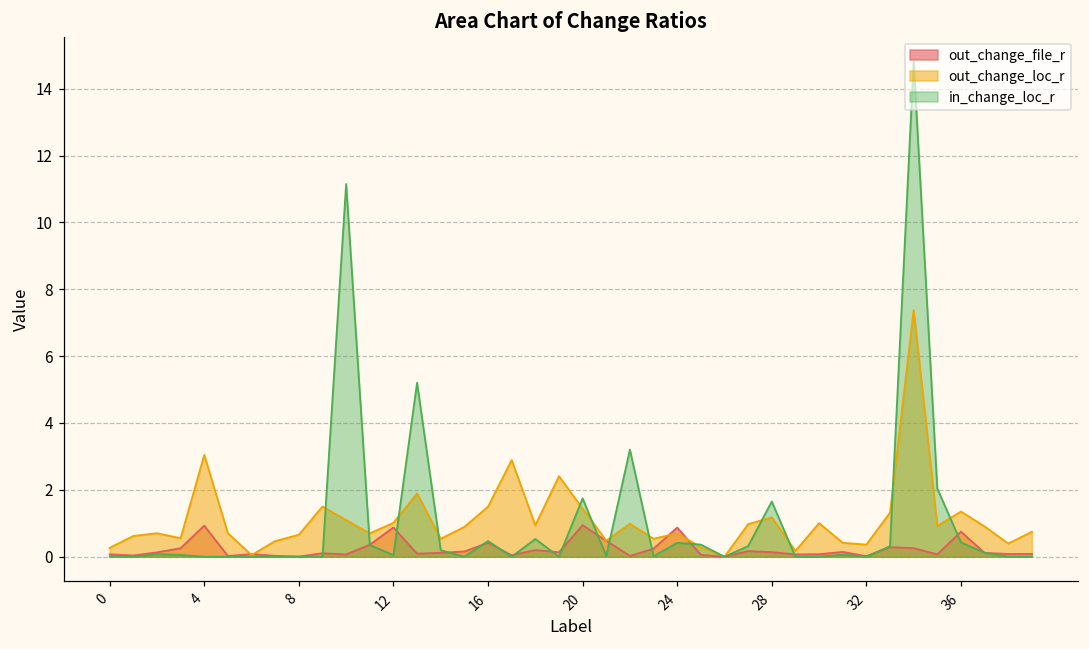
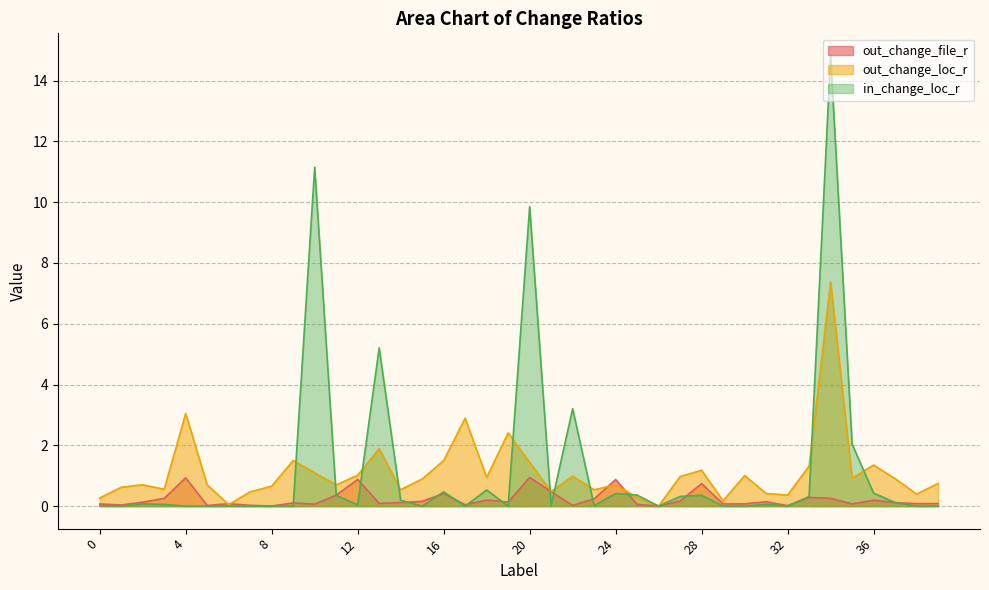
  {
    "out_change_file_r": {
      "4": 0.9,
      "12": 0.9,
      "20": 0.9,
      "24": 0.9,
-     "28": 0.1,
-     "36": 0.7
+     "28": 0.7,
+     "36": 0.2
    },
    "out_change_loc_r": {
      "0": 0.3,
      "4": 3.0,
      "8": 0.7,
      "12": 1.0,
      "16": 1.5,
      "20": 1.4,
      "24": 0.7,
      "28": 1.2,
      "32": 0.4,
      "36": 1.4
    },
    "in_change_loc_r": {
      "4": 0.0,
      "12": 0.0,
-     "20": 1.7,
+     "20": 9.9,
      "24": 0.4,
-     "28": 1.7,
+     "28": 0.4,
      "36": 0.4
    }
  }
